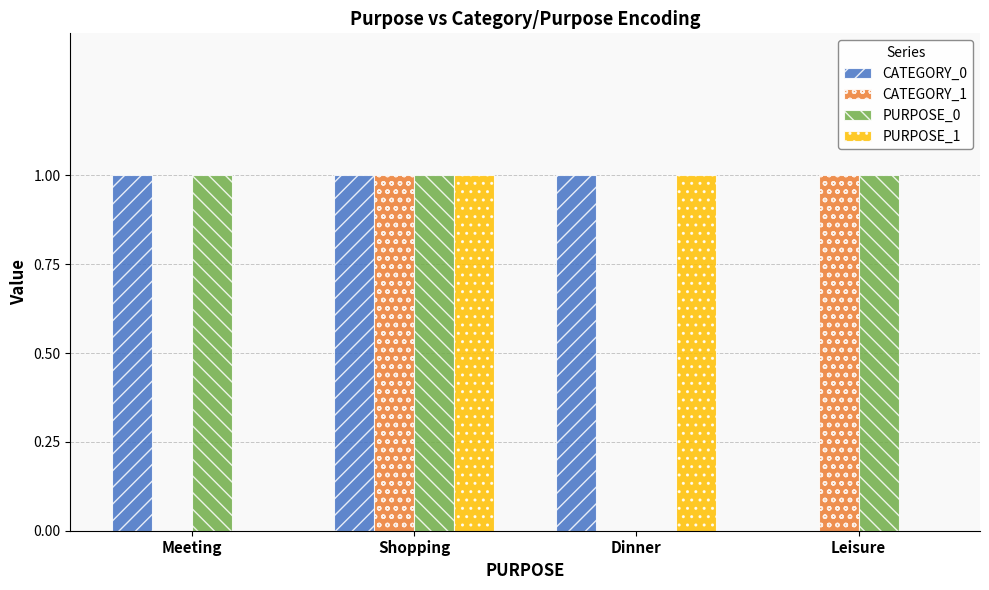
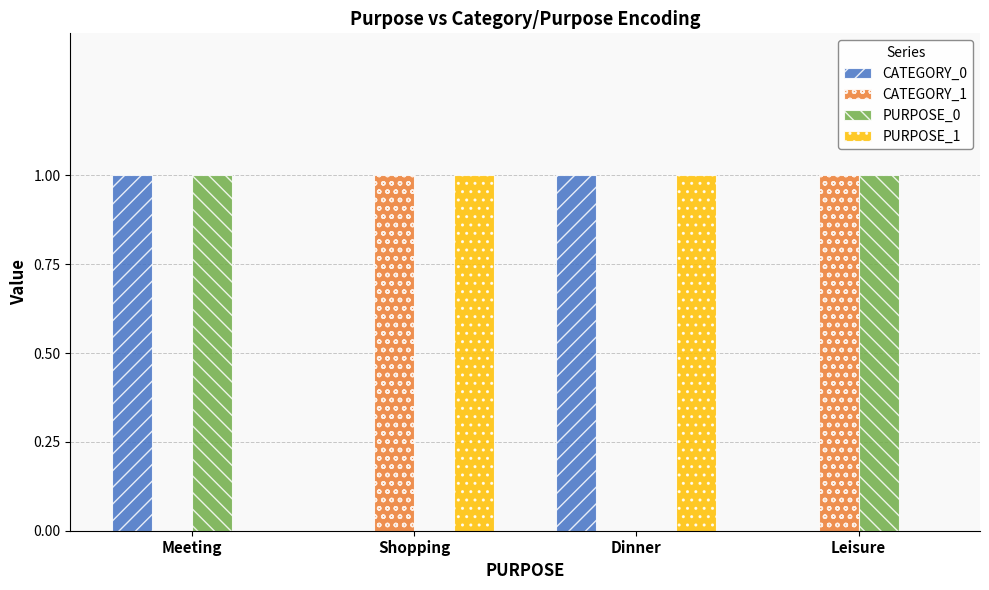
  {
    "CATEGORY_0": {
      "Meeting": 1,
-     "Shopping": 1,
+     "Shopping": 0,
      "Dinner": 1,
      "Leisure": 0
    },
    "CATEGORY_1": {
      "Meeting": 0,
      "Shopping": 1,
      "Dinner": 0,
      "Leisure": 1
    },
    "PURPOSE_0": {
      "Meeting": 1,
-     "Shopping": 1,
+     "Shopping": 0,
      "Dinner": 0,
      "Leisure": 1
    },
    "PURPOSE_1": {
      "Meeting": 0,
      "Shopping": 1,
      "Dinner": 1,
      "Leisure": 0
    }
  }
